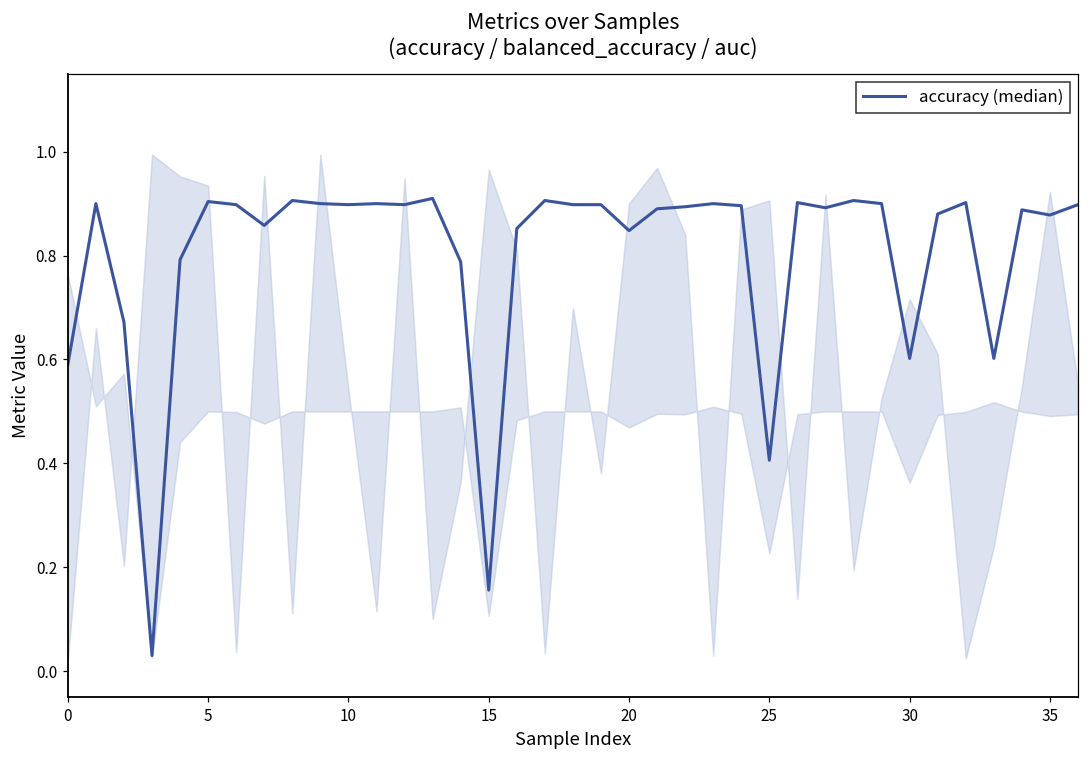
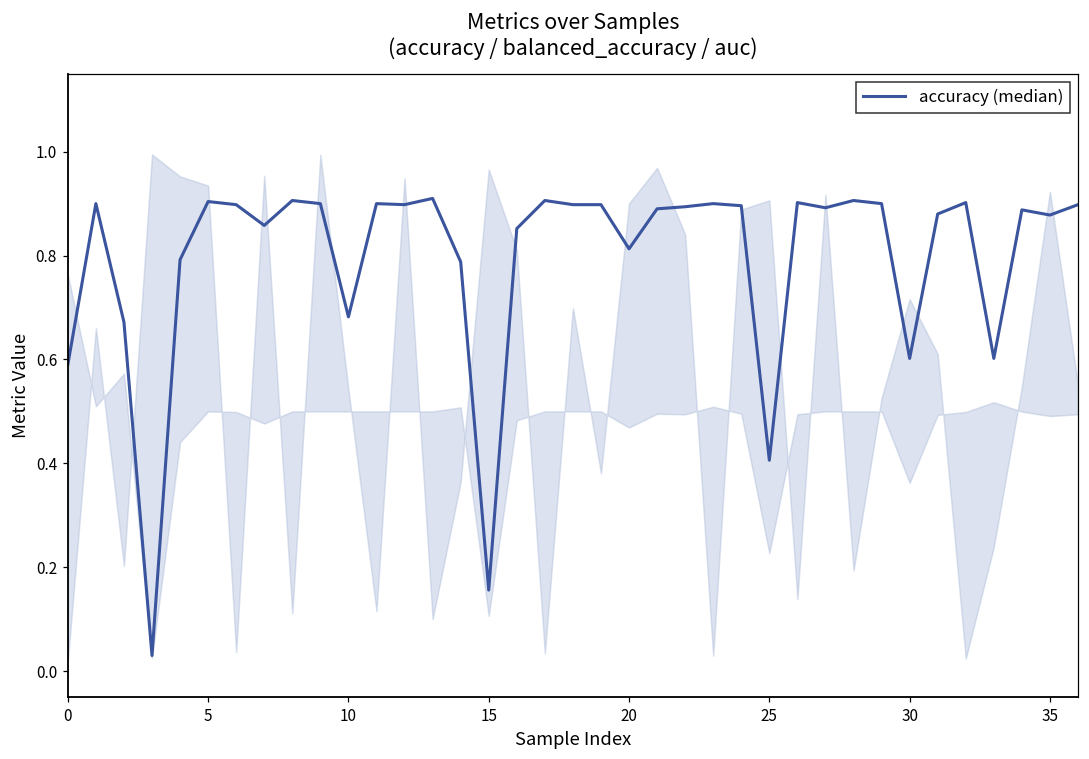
  {
    "accuracy (median)": {
      "0": 0.59,
      "5": 0.90,
-     "10": 0.90,
+     "10": 0.68,
      "15": 0.16,
-     "20": 0.85,
+     "20": 0.81,
      "25": 0.41,
      "30": 0.60,
      "35": 0.88
    }
  }
